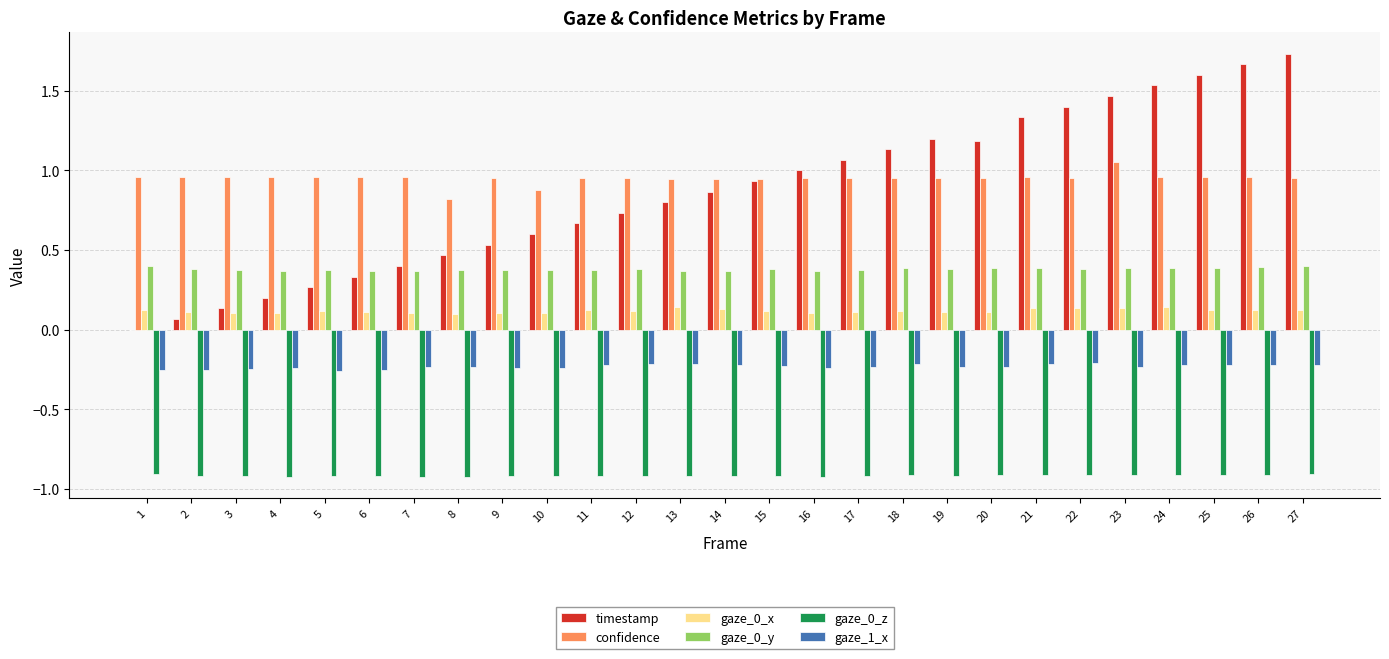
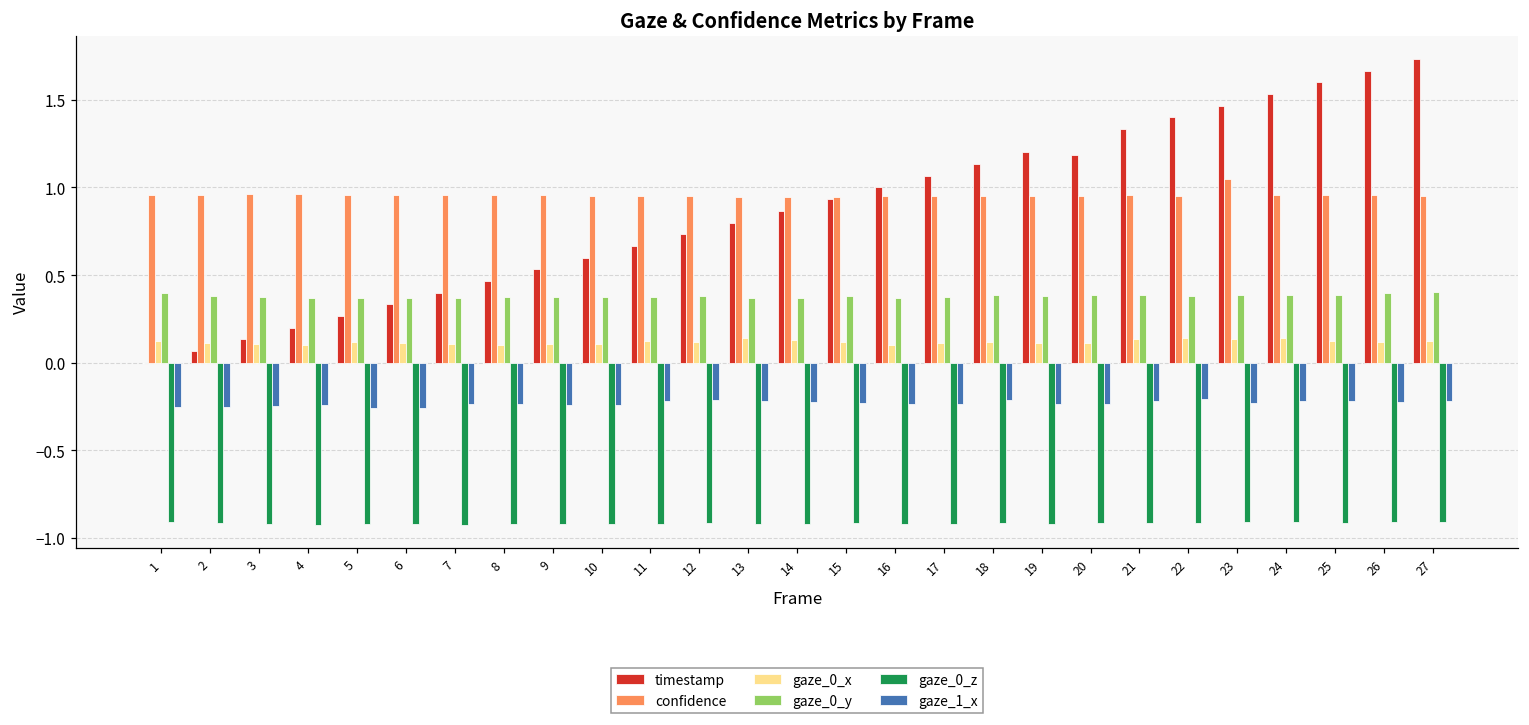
  {
    "timestamp": {
      "1": 0.00,
      "2": 0.07,
      "3": 0.13,
      "4": 0.20,
      "5": 0.27,
      "6": 0.33,
      "7": 0.40,
      "8": 0.47,
      "9": 0.53,
      "10": 0.60,
      "11": 0.67,
      "12": 0.73,
      "13": 0.80,
      "14": 0.87,
      "15": 0.93,
      "16": 1.00,
      "17": 1.07,
      "18": 1.13,
      "19": 1.20,
      "20": 1.18,
      "21": 1.33,
      "22": 1.40,
      "23": 1.47,
      "24": 1.53,
      "25": 1.60,
      "26": 1.67,
      "27": 1.73
    },
    "confidence": {
      "1": 0.96,
      "2": 0.96,
      "3": 0.96,
      "4": 0.96,
      "5": 0.96,
      "6": 0.96,
      "7": 0.96,
-     "8": 0.82,
+     "8": 0.96,
      "9": 0.95,
-     "10": 0.87,
+     "10": 0.95,
      "11": 0.95,
      "12": 0.95,
      "13": 0.95,
      "14": 0.95,
      "15": 0.95,
      "16": 0.95,
      "17": 0.95,
      "18": 0.95,
      "19": 0.95,
      "20": 0.95,
      "21": 0.96,
      "22": 0.95,
      "23": 1.05,
      "24": 0.96,
      "25": 0.96,
      "26": 0.96,
      "27": 0.95
    },
    "gaze_0_x": {
      "1": 0.12,
      "2": 0.11,
      "3": 0.10,
      "4": 0.10,
      "5": 0.12,
      "6": 0.11,
      "7": 0.10,
      "8": 0.10,
      "9": 0.11,
      "10": 0.11,
      "11": 0.12,
      "12": 0.12,
      "13": 0.14,
      "14": 0.13,
      "15": 0.12,
      "16": 0.10,
      "17": 0.11,
      "18": 0.12,
      "19": 0.11,
      "20": 0.11,
      "21": 0.14,
      "22": 0.14,
      "23": 0.14,
      "24": 0.14,
      "25": 0.12,
      "26": 0.12,
      "27": 0.12
    },
    "gaze_0_y": {
      "1": 0.40,
      "2": 0.38,
      "3": 0.38,
      "4": 0.37,
      "5": 0.37,
      "6": 0.37,
      "7": 0.37,
      "8": 0.37,
      "9": 0.38,
      "10": 0.38,
      "11": 0.38,
      "12": 0.38,
      "13": 0.37,
      "14": 0.37,
      "15": 0.38,
      "16": 0.37,
      "17": 0.37,
      "18": 0.39,
      "19": 0.38,
      "20": 0.39,
      "21": 0.38,
      "22": 0.38,
      "23": 0.39,
      "24": 0.39,
      "25": 0.39,
      "26": 0.40,
      "27": 0.40
    },
    "gaze_0_z": {
      "1": -0.91,
      "2": -0.92,
      "3": -0.92,
      "4": -0.92,
      "5": -0.92,
      "6": -0.92,
      "7": -0.92,
      "8": -0.92,
      "9": -0.92,
      "10": -0.92,
      "11": -0.92,
      "12": -0.92,
      "13": -0.92,
      "14": -0.92,
      "15": -0.92,
      "16": -0.92,
      "17": -0.92,
      "18": -0.91,
      "19": -0.92,
      "20": -0.91,
      "21": -0.91,
      "22": -0.91,
      "23": -0.91,
      "24": -0.91,
      "25": -0.91,
      "26": -0.91,
      "27": -0.91
    },
    "gaze_1_x": {
      "1": -0.26,
      "2": -0.25,
      "3": -0.24,
      "4": -0.24,
      "5": -0.26,
      "6": -0.26,
      "7": -0.23,
      "8": -0.24,
      "9": -0.24,
      "10": -0.24,
      "11": -0.22,
      "12": -0.21,
      "13": -0.22,
      "14": -0.22,
      "15": -0.23,
      "16": -0.24,
      "17": -0.23,
      "18": -0.22,
      "19": -0.24,
      "20": -0.23,
      "21": -0.22,
      "22": -0.21,
      "23": -0.23,
      "24": -0.22,
      "25": -0.22,
      "26": -0.22,
      "27": -0.22
    }
  }
